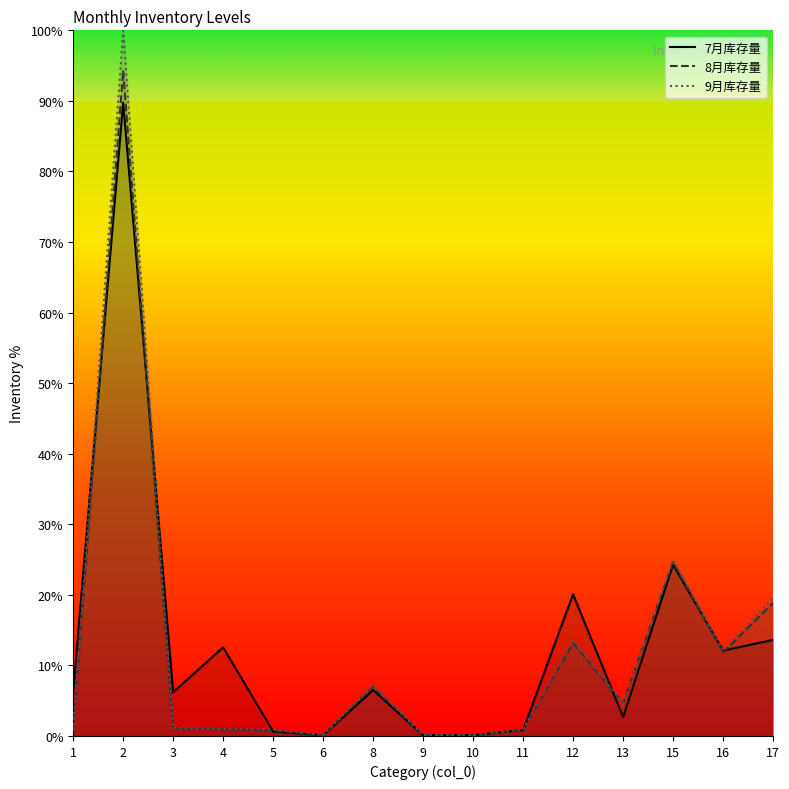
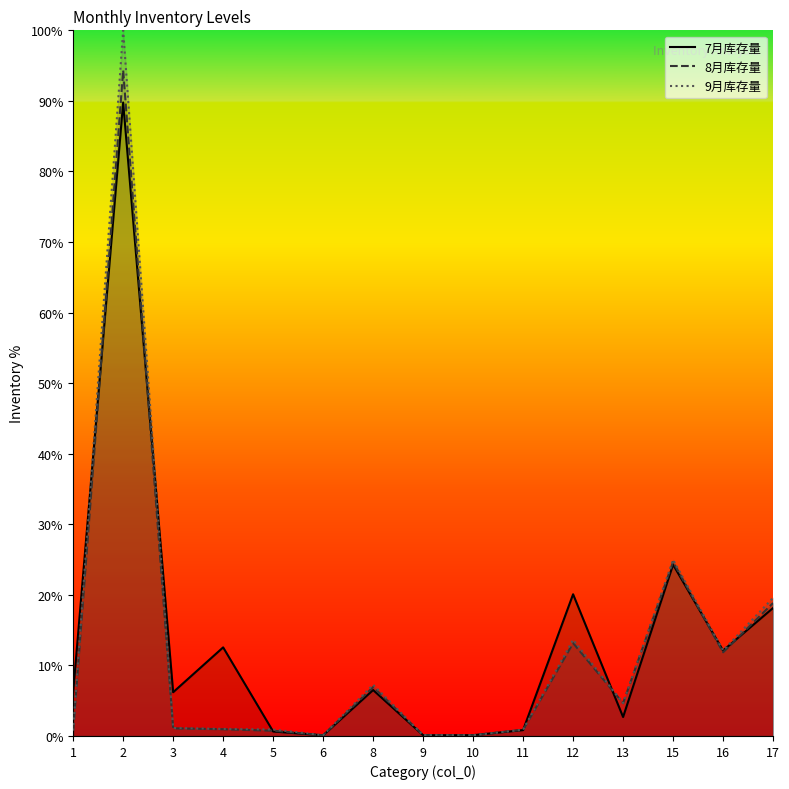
  {
    "7月库存量": {
      "1": "6%",
      "2": "90%",
      "3": "6%",
      "4": "13%",
      "8": "7%",
      "12": "20%",
      "13": "3%",
      "15": "24%",
-     "17": "14%"
+     "17": "18%"
    }
  }
